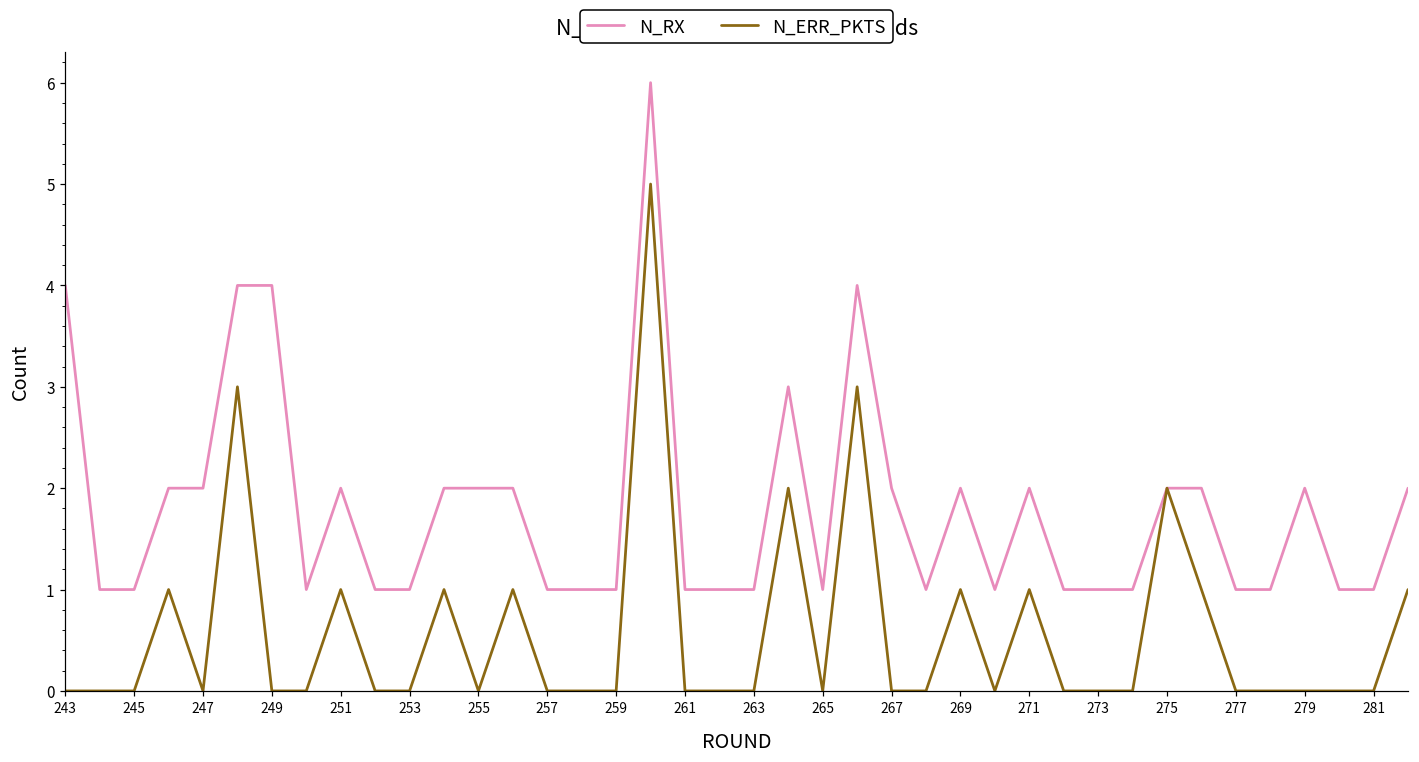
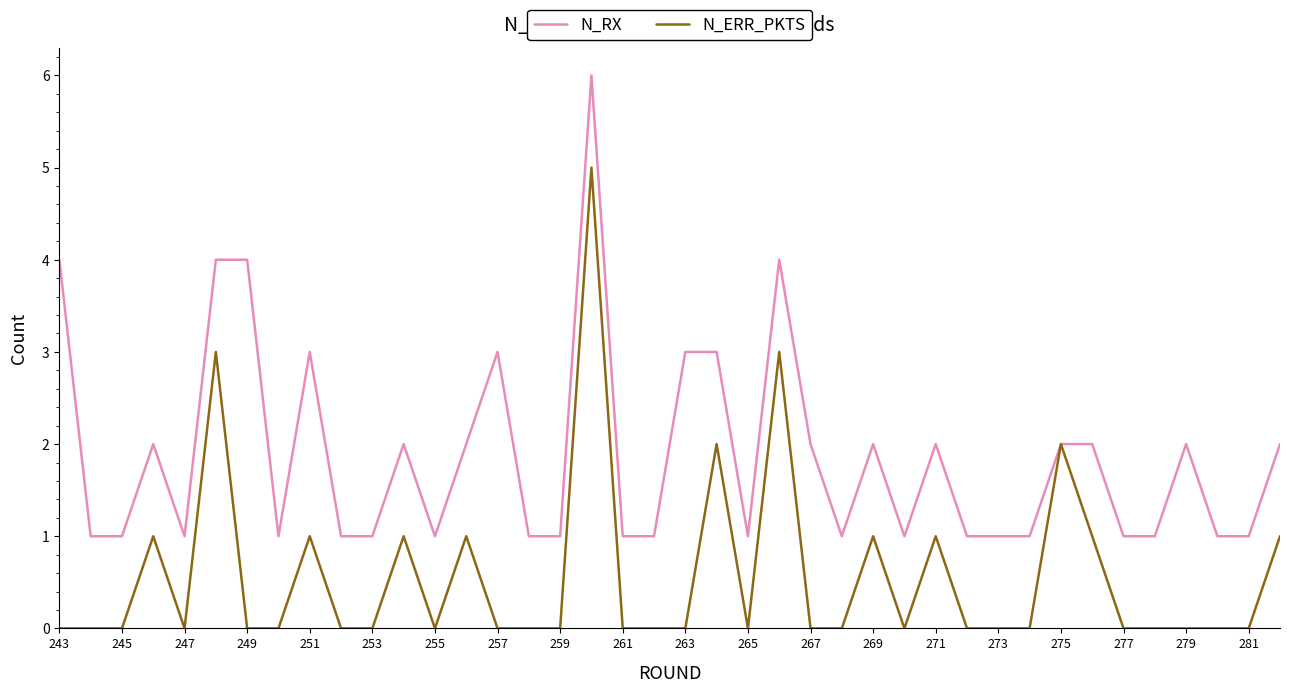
  {
    "N_RX": {
      "243": 4,
      "245": 1,
-     "247": 2,
+     "247": 1,
      "249": 4,
-     "251": 2,
+     "251": 3,
      "253": 1,
-     "255": 2,
-     "257": 1,
+     "255": 1,
+     "257": 3,
      "259": 1,
      "261": 1,
-     "263": 1,
+     "263": 3,
      "265": 1,
      "267": 2,
      "269": 2,
      "271": 2,
      "273": 1,
      "277": 1,
      "279": 2,
      "281": 1
    },
    "N_ERR_PKTS": {
      "243": 0,
      "245": 0,
      "247": 0,
      "249": 0,
      "251": 1,
      "253": 0,
      "255": 0,
      "257": 0,
      "259": 0,
      "261": 0,
      "263": 0,
      "265": 0,
      "267": 0,
      "269": 1,
      "271": 1,
      "273": 0,
      "277": 0,
      "279": 0,
      "281": 0
    }
  }
